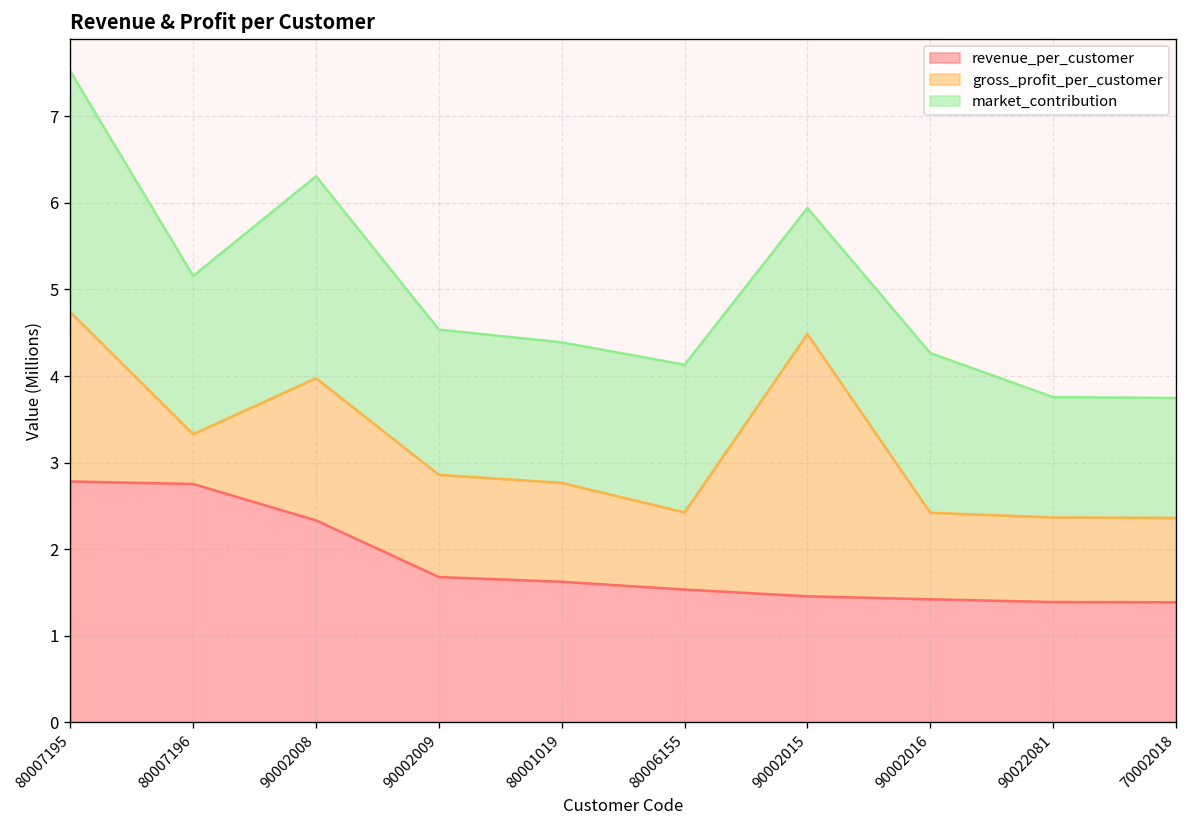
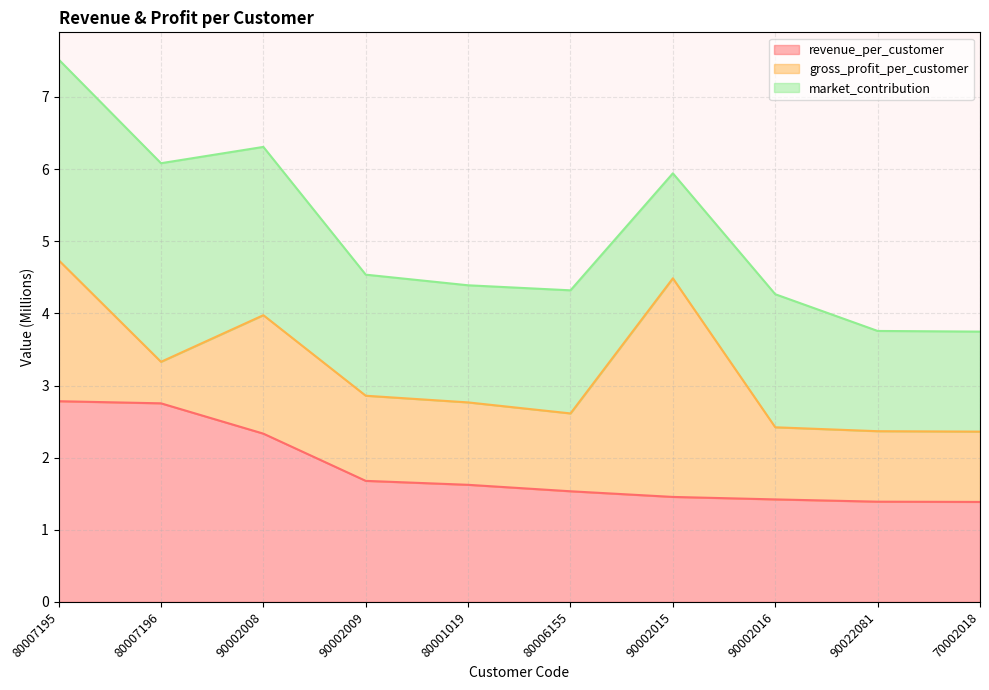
  {
    "revenue_per_customer": {
      "80007195": 2.8,
      "80007196": 2.8,
      "90002008": 2.3,
      "90002009": 1.7,
      "80001019": 1.6,
      "80006155": 1.5,
      "90002015": 1.5,
      "90002016": 1.4,
      "90022081": 1.4,
      "70002018": 1.4
    },
    "gross_profit_per_customer": {
      "80007195": 2.0,
      "80007196": 0.6,
      "90002008": 1.6,
      "90002009": 1.2,
      "80001019": 1.1,
-     "80006155": 0.9,
+     "80006155": 1.1,
      "90002015": 3.0,
      "90002016": 1.0,
      "90022081": 1.0,
      "70002018": 1.0
    },
    "market_contribution": {
      "80007195": 2.8,
-     "80007196": 1.8,
+     "80007196": 2.8,
      "90002008": 2.3,
      "90002009": 1.7,
      "80001019": 1.6,
      "80006155": 1.7,
      "90002015": 1.5,
      "90002016": 1.8,
      "90022081": 1.4,
      "70002018": 1.4
    }
  }
